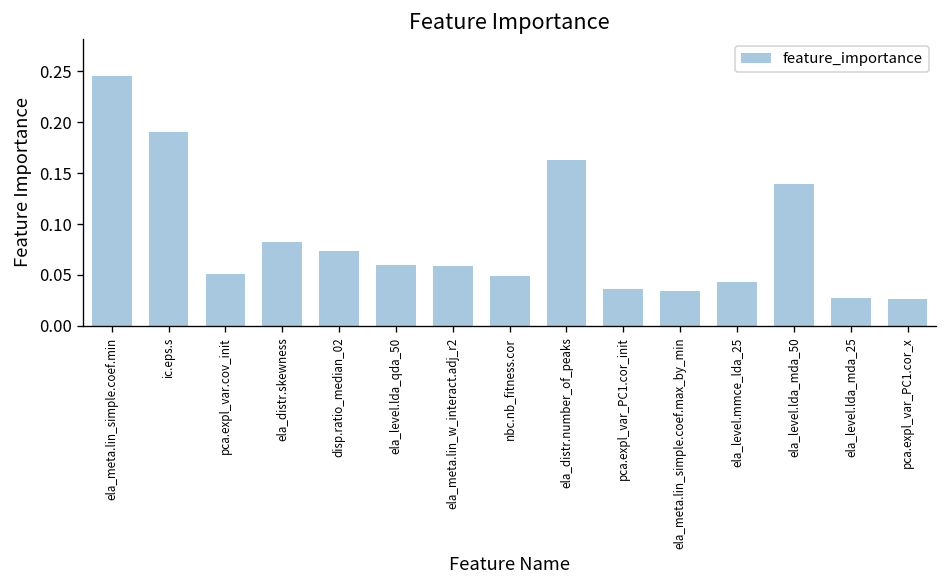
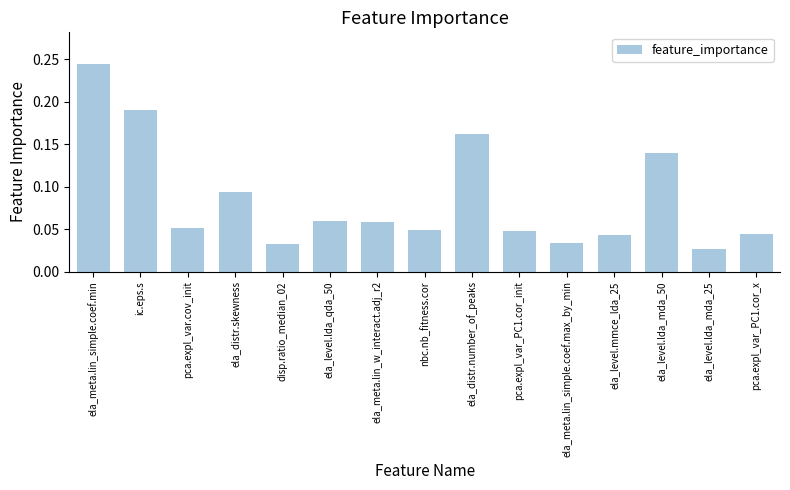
  {
    "ela_meta.lin_simple.coef.min": 0.25,
    "ic.eps.s": 0.19,
    "pca.expl_var.cov_init": 0.05,
-   "ela_distr.skewness": 0.08,
-   "disp.ratio_median_02": 0.07,
+   "ela_distr.skewness": 0.09,
+   "disp.ratio_median_02": 0.03,
    "ela_level.lda_qda_50": 0.06,
    "ela_meta.lin_w_interact.adj_r2": 0.06,
    "nbc.nb_fitness.cor": 0.05,
    "ela_distr.number_of_peaks": 0.16,
-   "pca.expl_var_PC1.cor_init": 0.04,
+   "pca.expl_var_PC1.cor_init": 0.05,
    "ela_meta.lin_simple.coef.max_by_min": 0.03,
    "ela_level.mmce_lda_25": 0.04,
    "ela_level.lda_mda_50": 0.14,
    "ela_level.lda_mda_25": 0.03,
-   "pca.expl_var_PC1.cor_x": 0.03
+   "pca.expl_var_PC1.cor_x": 0.04
  }
